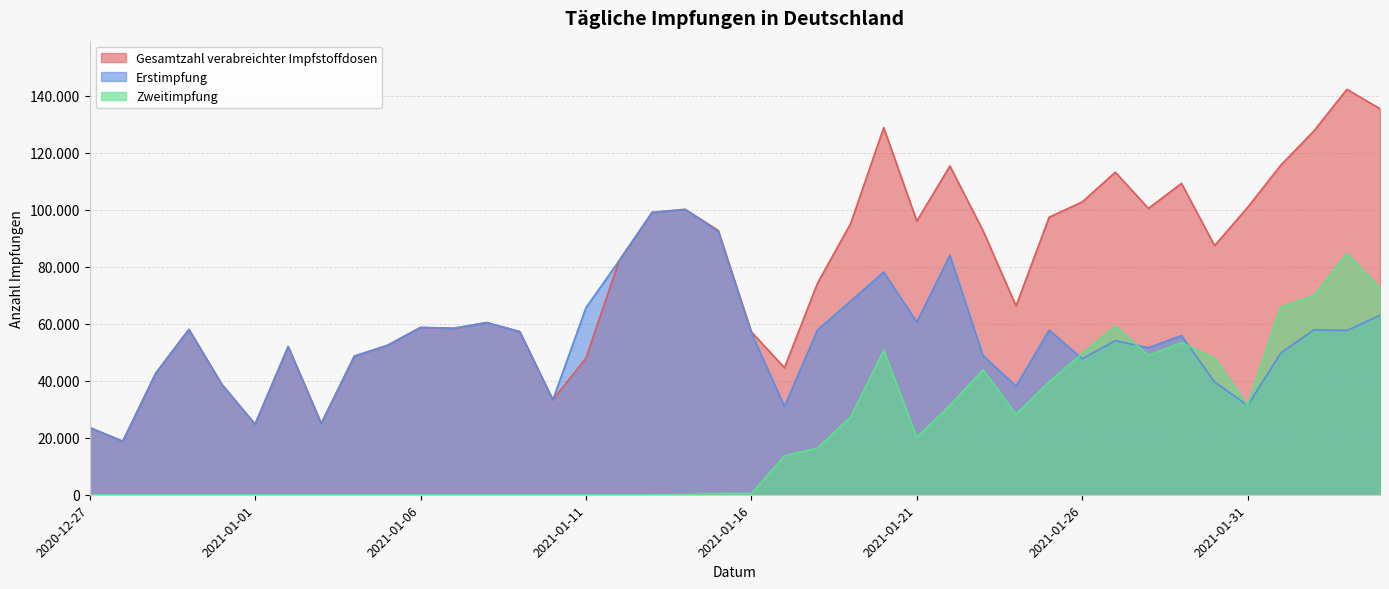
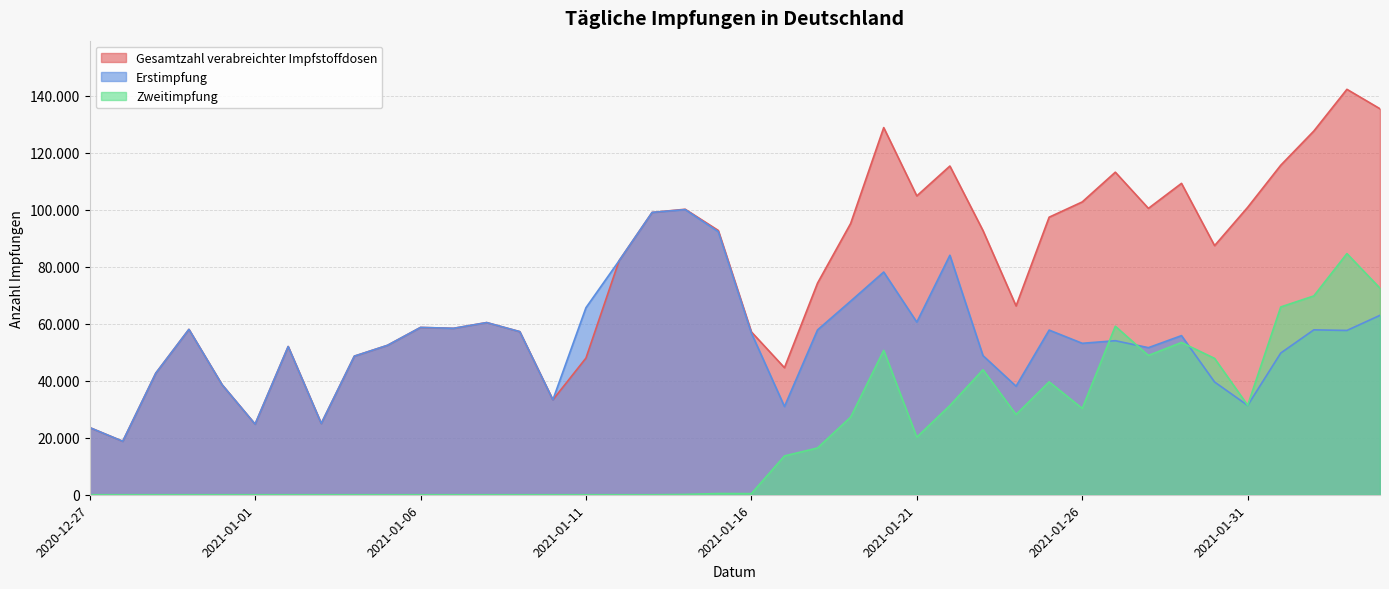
  {
    "Gesamtzahl verabreichter Impfstoffdosen": {
      "2021-01-11": 48,
-     "2021-01-21": 96,
+     "2021-01-21": 105,
      "2021-01-26": 103,
      "2021-01-31": 101
    },
    "Erstimpfung": {
      "2021-01-11": 66,
      "2021-01-21": 61,
-     "2021-01-26": 48
+     "2021-01-26": 53
    },
    "Zweitimpfung": {
      "2020-12-27": 0,
      "2021-01-01": 0,
      "2021-01-06": 0,
      "2021-01-11": 0,
      "2021-01-16": 0,
      "2021-01-21": 20,
-     "2021-01-26": 50
+     "2021-01-26": 30
    }
  }
